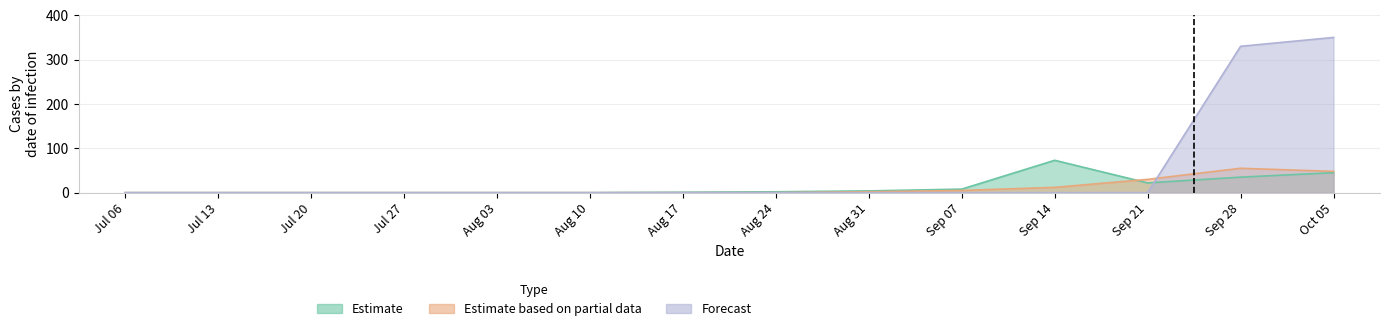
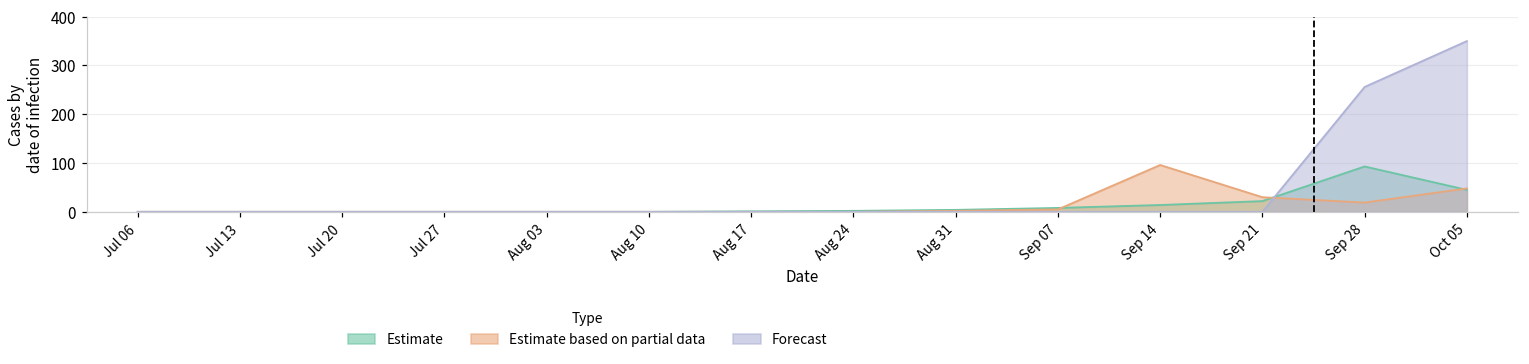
  {
    "Estimate": {
-     "Sep 14": 70,
+     "Sep 14": 10,
      "Sep 21": 20,
-     "Sep 28": 40
+     "Sep 28": 90
    },
    "Estimate based on partial data": {
-     "Sep 14": 10,
+     "Sep 14": 100,
      "Sep 21": 30,
-     "Sep 28": 60
+     "Sep 28": 20
    },
    "Forecast": {
      "Sep 14": 0,
      "Sep 21": 0,
-     "Sep 28": 330,
+     "Sep 28": 260,
      "Oct 05": 350
    }
  }
